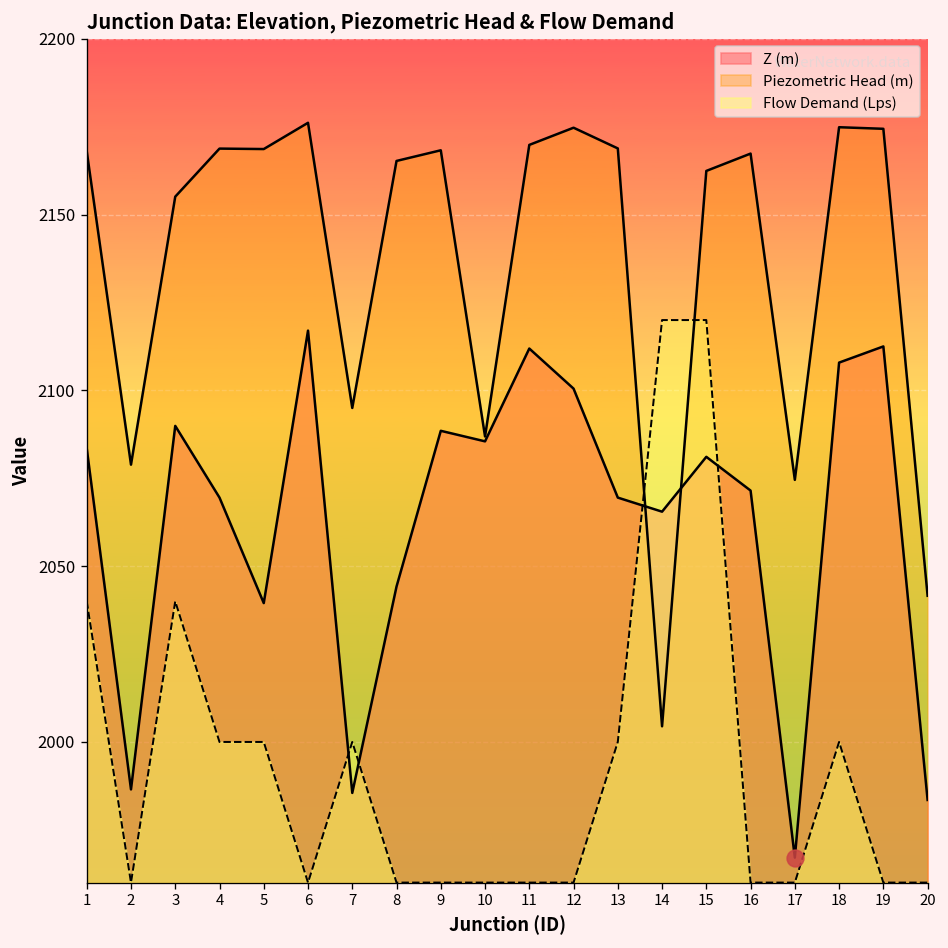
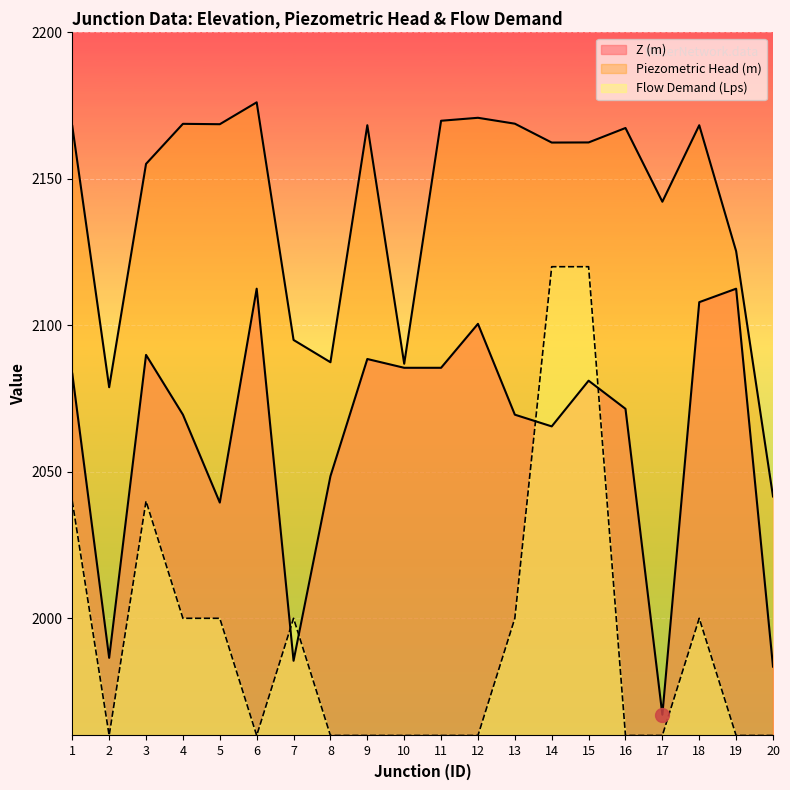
  {
    "Z (m)": {
      "1": 2084,
      "2": 1987,
      "3": 2090,
      "4": 2070,
      "5": 2040,
-     "6": 2117,
+     "6": 2113,
      "7": 1986,
-     "8": 2044,
+     "8": 2049,
      "9": 2089,
      "10": 2086,
-     "11": 2112,
+     "11": 2086,
      "12": 2101,
      "13": 2070,
      "14": 2066,
      "15": 2081,
      "16": 2072,
      "18": 2108,
      "19": 2113,
      "20": 1984
    },
    "Piezometric Head (m)": {
      "1": 2168,
      "2": 2079,
      "3": 2155,
      "4": 2169,
      "5": 2169,
      "6": 2176,
      "7": 2095,
-     "8": 2165,
+     "8": 2087,
      "9": 2168,
      "10": 2087,
      "11": 2170,
-     "12": 2175,
+     "12": 2171,
      "13": 2169,
-     "14": 2004,
+     "14": 2162,
      "15": 2162,
      "16": 2167,
-     "17": 2075,
-     "18": 2175,
-     "19": 2174,
+     "17": 2142,
+     "18": 2168,
+     "19": 2125,
      "20": 2042
    },
    "Flow Demand (Lps)": {
      "1": 2040,
      "2": 1960,
      "3": 2040,
      "4": 2000,
      "5": 2000,
      "6": 1960,
      "7": 2000,
      "8": 1960,
      "9": 1960,
      "10": 1960,
      "11": 1960,
      "12": 1960,
      "13": 2000,
      "14": 2120,
      "15": 2120,
      "16": 1960,
      "17": 1960,
      "18": 2000,
      "19": 1960,
      "20": 1960
    }
  }
